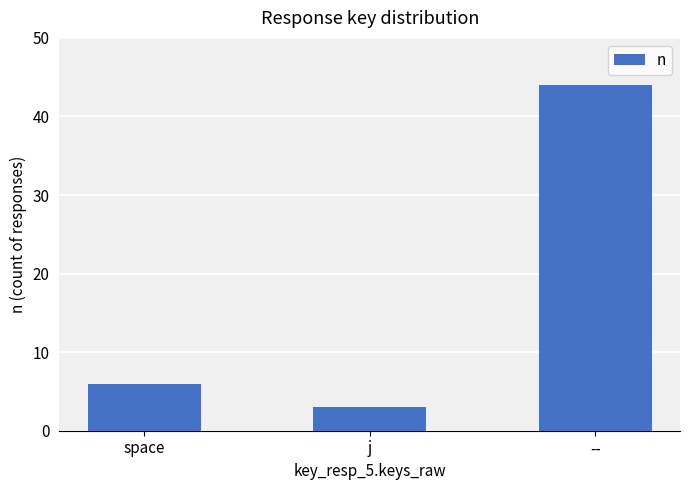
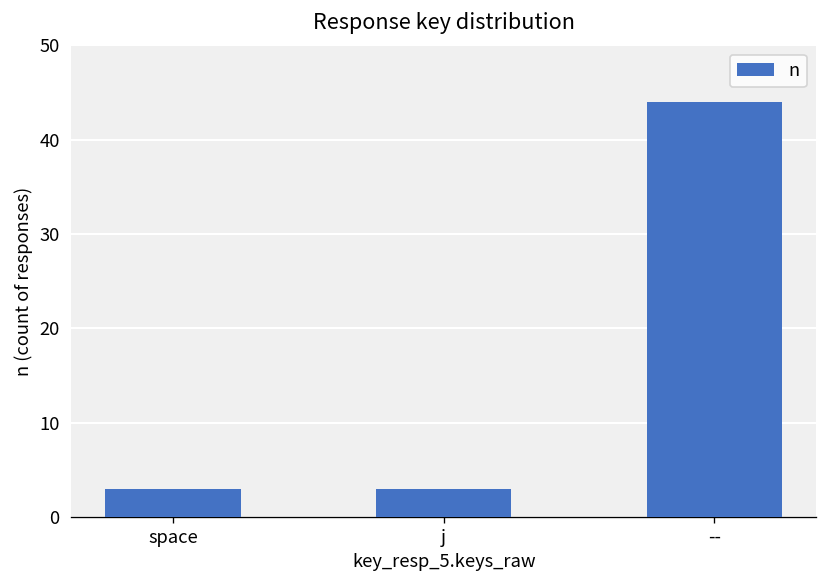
  {
-   "space": 6,
+   "space": 3,
    "j": 3,
    "--": 44
  }
